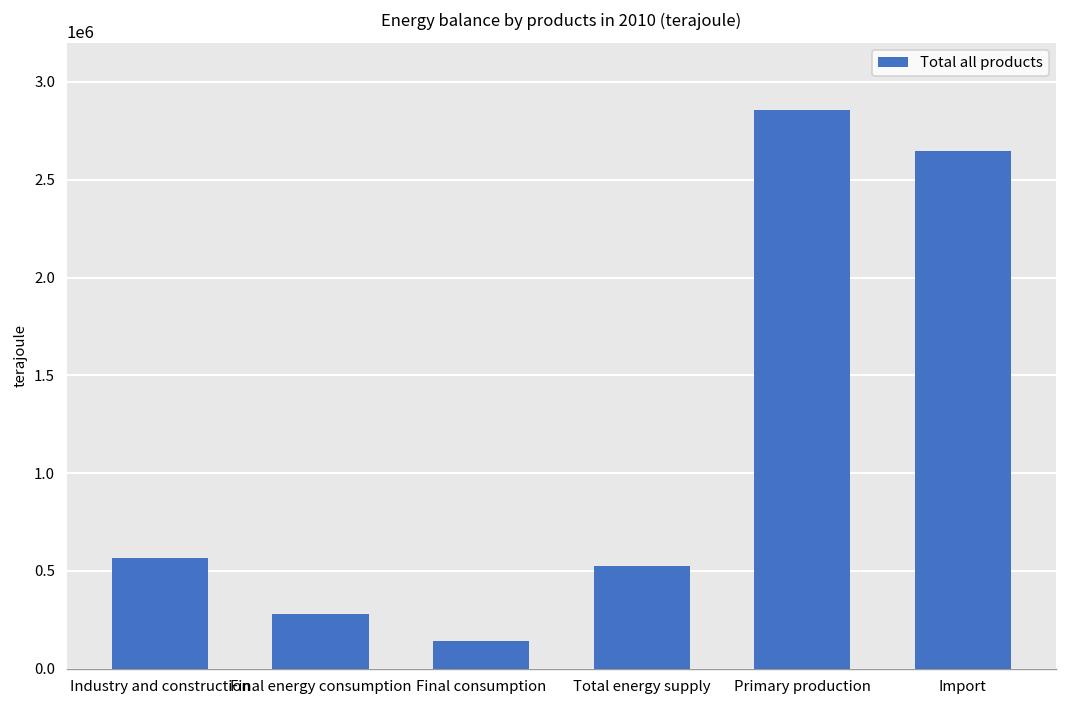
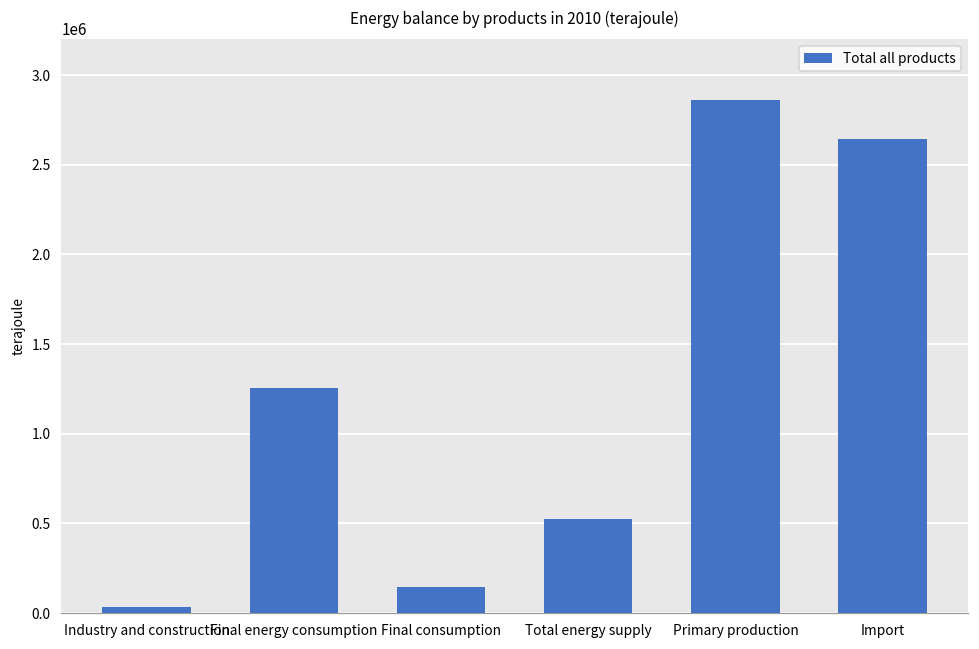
  {
-   "Industry and construction": 570000,
-   "Final energy consumption": 280000,
+   "Industry and construction": 30000,
+   "Final energy consumption": 1250000,
    "Final consumption": 140000,
    "Total energy supply": 530000,
    "Primary production": 2860000,
    "Import": 2650000
  }
